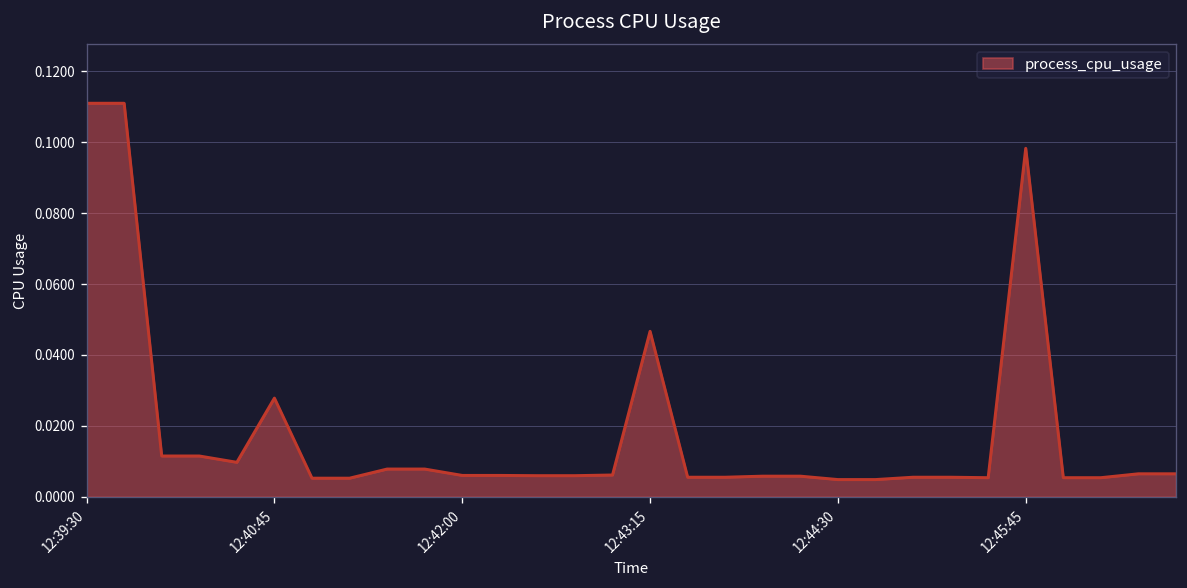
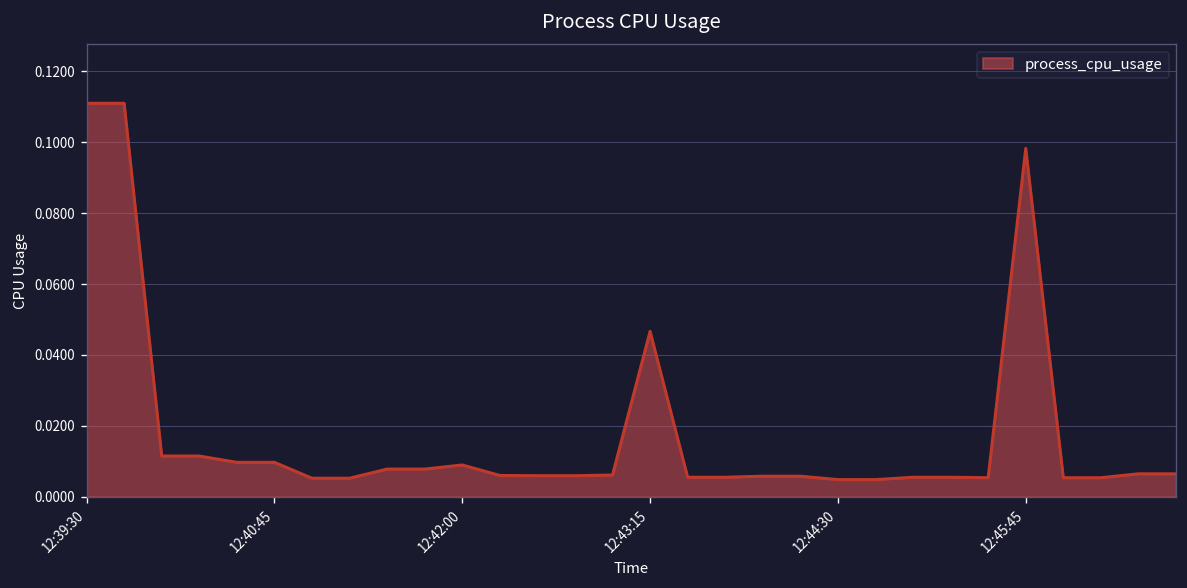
  {
    "12:39:30": 0.111,
-   "12:40:45": 0.028,
-   "12:42:00": 0.006,
+   "12:40:45": 0.010,
+   "12:42:00": 0.009,
    "12:43:15": 0.047,
    "12:44:30": 0.005,
    "12:45:45": 0.098
  }
